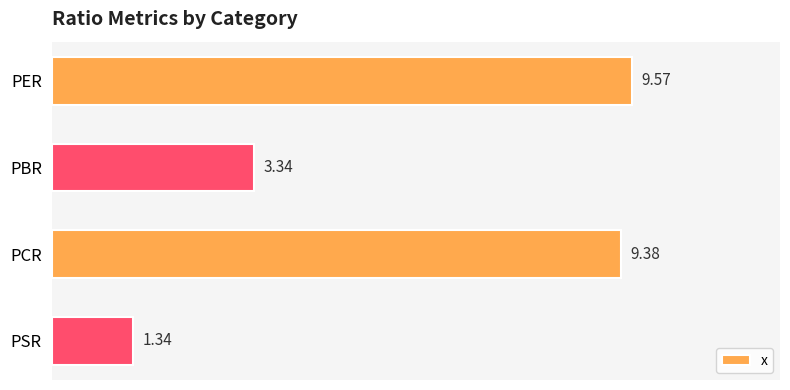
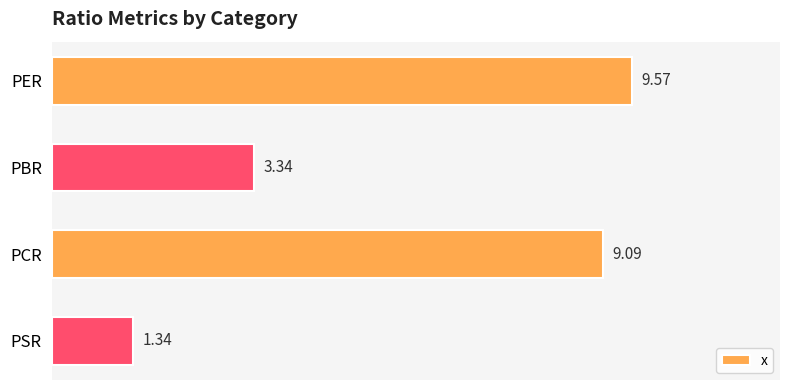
  {
    "PER": 9.57,
    "PBR": 3.34,
-   "PCR": 9.38,
+   "PCR": 9.09,
    "PSR": 1.34
  }
